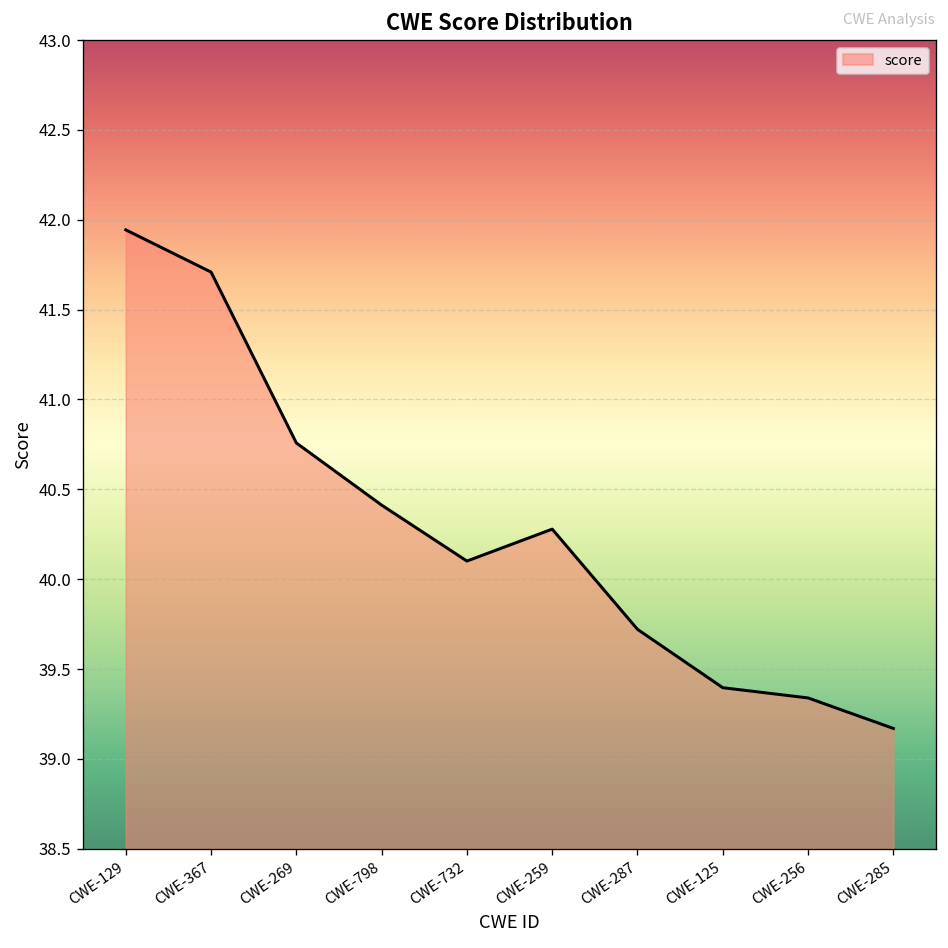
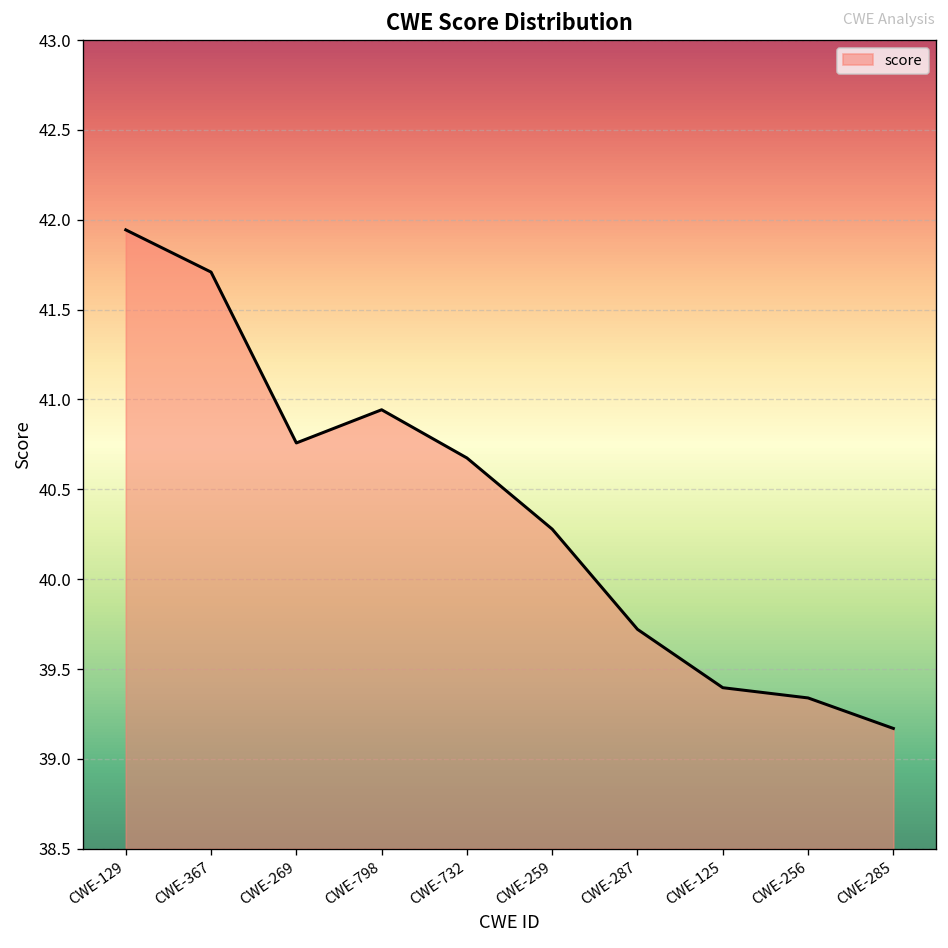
  {
    "CWE-129": 41.94,
    "CWE-367": 41.71,
    "CWE-269": 40.76,
-   "CWE-798": 40.41,
-   "CWE-732": 40.10,
+   "CWE-798": 40.94,
+   "CWE-732": 40.67,
    "CWE-259": 40.28,
    "CWE-287": 39.72,
    "CWE-125": 39.40,
    "CWE-256": 39.34,
    "CWE-285": 39.17
  }
